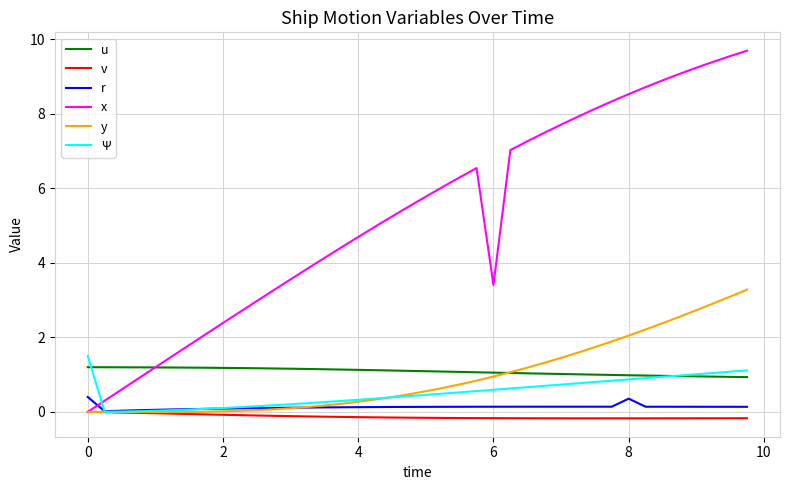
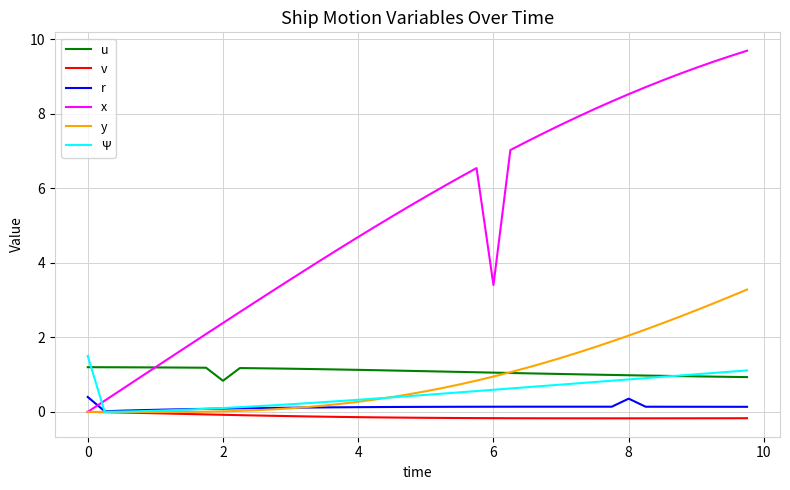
  {
    "u": {
      "0": 1.2,
-     "2": 1.2,
+     "2": 0.8,
      "4": 1.1,
      "6": 1.1,
      "8": 1.0
    },
    "v": {
      "2": -0.1,
      "4": -0.1,
      "6": -0.2,
      "8": -0.2
    },
    "r": {
      "0": 0.4,
      "4": 0.1,
      "6": 0.1,
      "8": 0.4
    },
    "x": {
      "2": 2.4,
      "4": 4.7,
      "6": 3.4,
      "8": 8.5
    },
    "y": {
      "2": 0.0,
      "6": 0.9,
      "8": 2.0
    },
    "Ψ": {
      "0": 1.5,
      "6": 0.6,
      "8": 0.9
    }
  }
